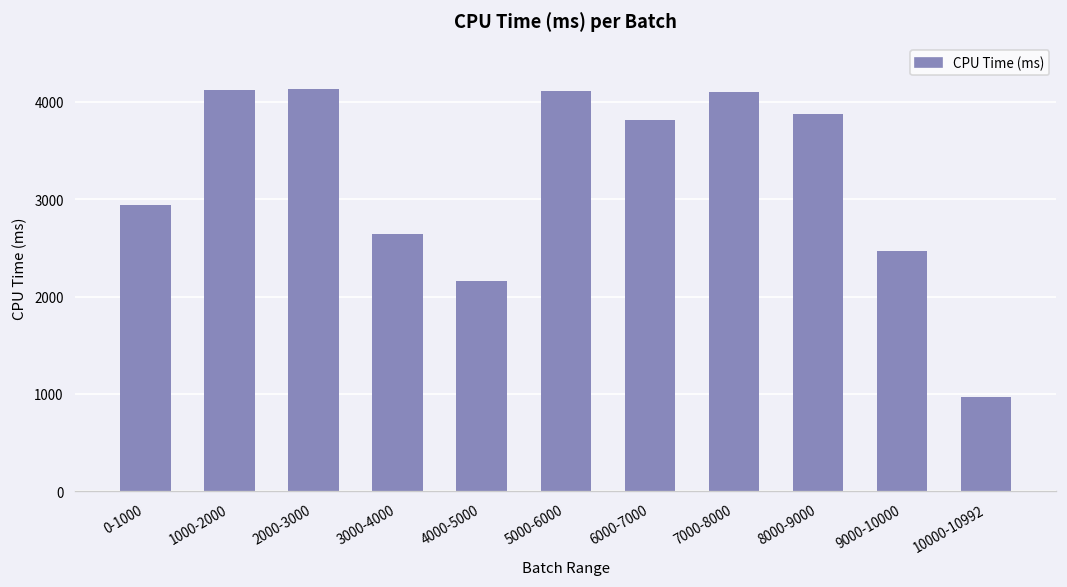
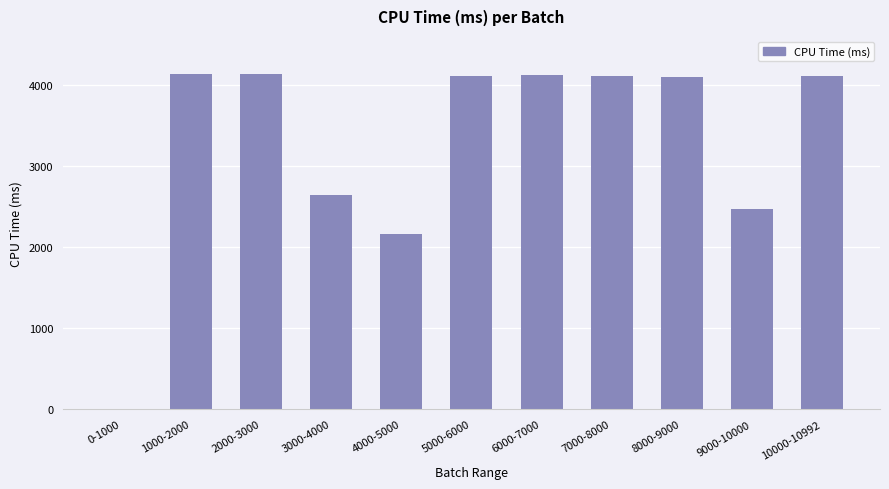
  {
-   "0-1000": 2900,
+   "0-1000": 0,
    "1000-2000": 4100,
    "2000-3000": 4100,
    "3000-4000": 2600,
    "4000-5000": 2200,
    "5000-6000": 4100,
-   "6000-7000": 3800,
+   "6000-7000": 4100,
    "7000-8000": 4100,
-   "8000-9000": 3900,
+   "8000-9000": 4100,
    "9000-10000": 2500,
-   "10000-10992": 1000
+   "10000-10992": 4100
  }
